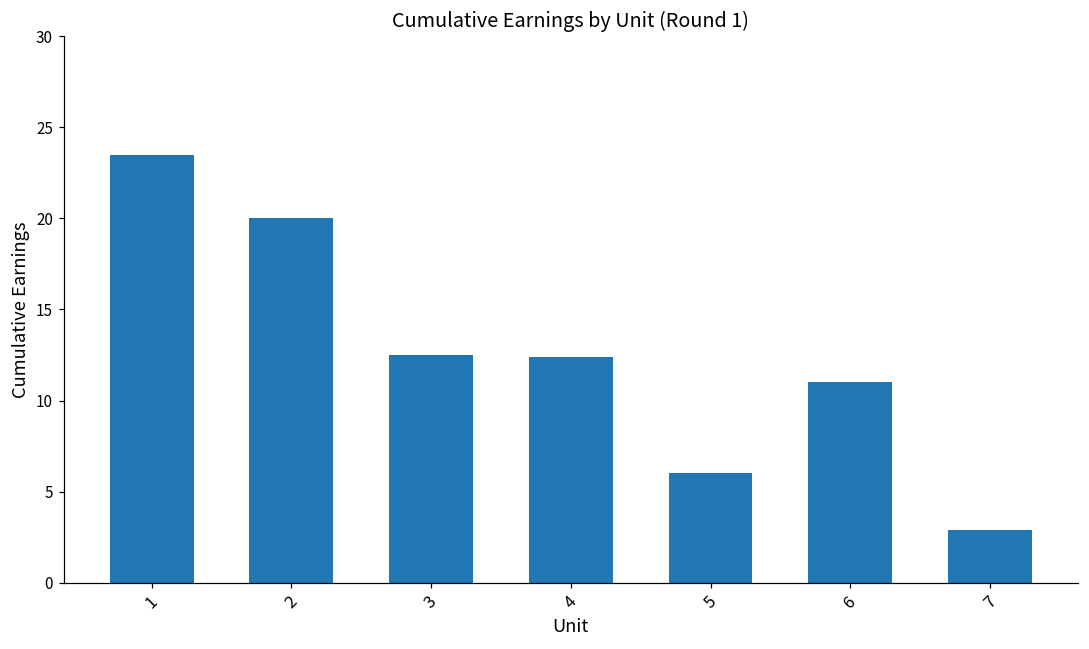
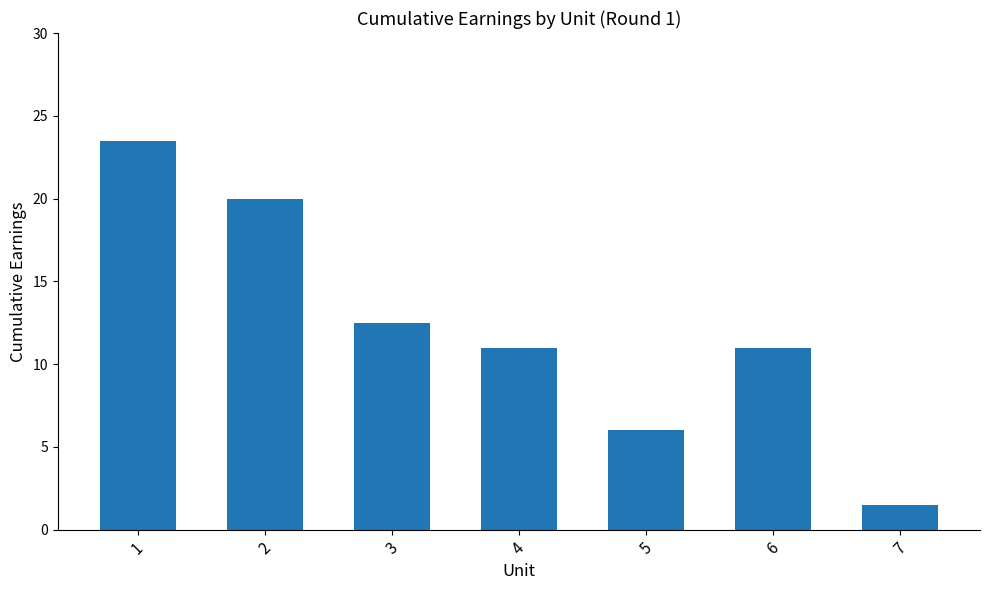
  {
    "1": 23.5,
    "2": 20.0,
    "3": 12.5,
-   "4": 12.4,
+   "4": 11.0,
    "5": 6.0,
    "6": 11.0,
-   "7": 2.9
+   "7": 1.5
  }
